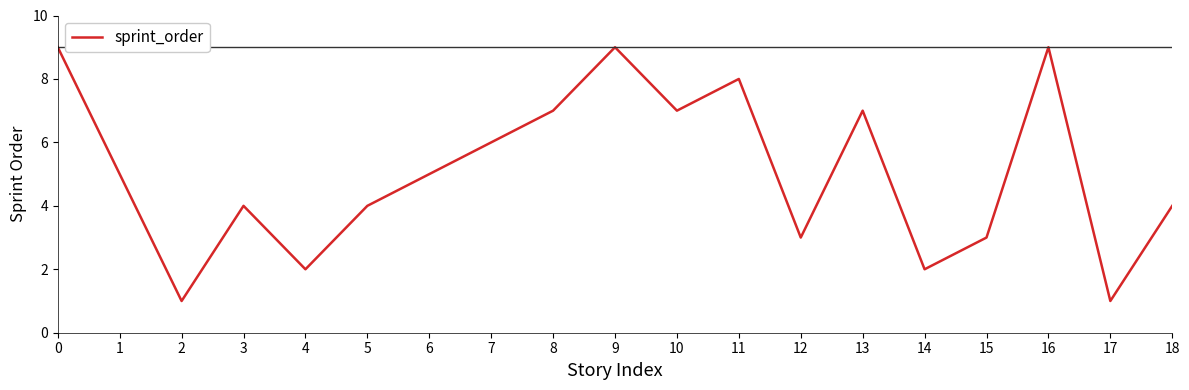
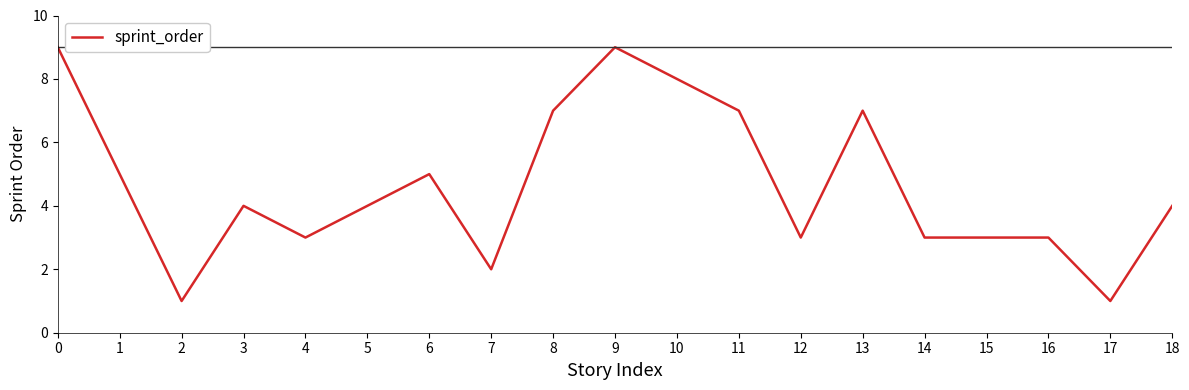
  {
    "0": 9,
    "1": 5,
    "2": 1,
    "3": 4,
-   "4": 2,
+   "4": 3,
    "5": 4,
    "6": 5,
-   "7": 6,
+   "7": 2,
    "8": 7,
    "9": 9,
-   "10": 7,
-   "11": 8,
+   "10": 8,
+   "11": 7,
    "12": 3,
    "13": 7,
-   "14": 2,
+   "14": 3,
    "15": 3,
-   "16": 9,
+   "16": 3,
    "17": 1,
    "18": 4
  }
